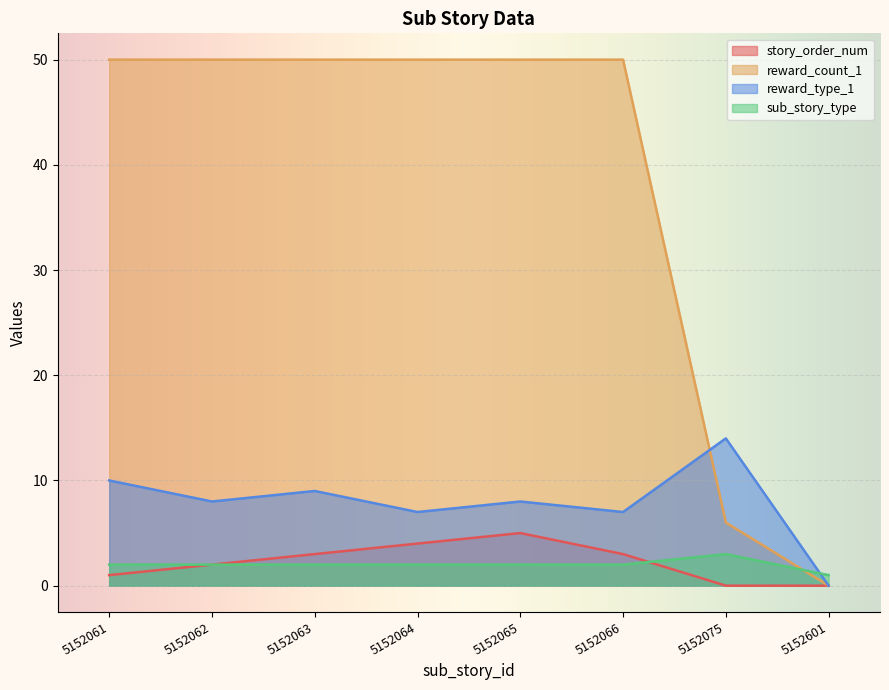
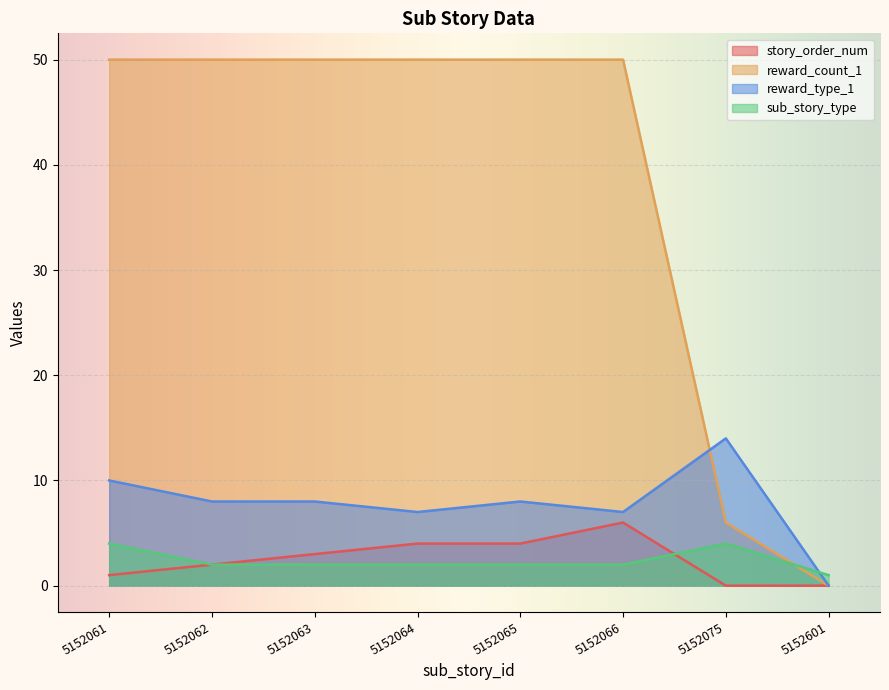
  {
    "story_order_num": {
      "5152061": 1,
      "5152063": 3,
      "5152064": 4,
-     "5152065": 5,
-     "5152066": 3,
+     "5152065": 4,
+     "5152066": 6,
      "5152075": 0
    },
    "reward_count_1": {
      "5152061": 50,
      "5152062": 50,
      "5152063": 50,
      "5152064": 50,
      "5152065": 50,
      "5152066": 50,
      "5152075": 6
    },
    "reward_type_1": {
      "5152061": 10,
      "5152062": 8,
-     "5152063": 9,
+     "5152063": 8,
      "5152064": 7,
      "5152065": 8,
      "5152066": 7,
      "5152075": 14
    },
    "sub_story_type": {
-     "5152061": 2,
+     "5152061": 4,
      "5152063": 2,
      "5152064": 2,
      "5152065": 2,
      "5152066": 2,
-     "5152075": 3,
+     "5152075": 4,
      "5152601": 1
    }
  }
